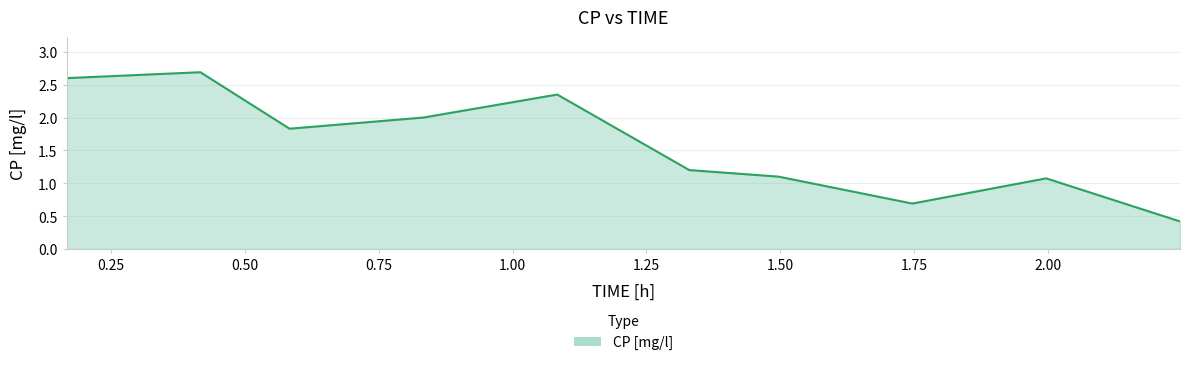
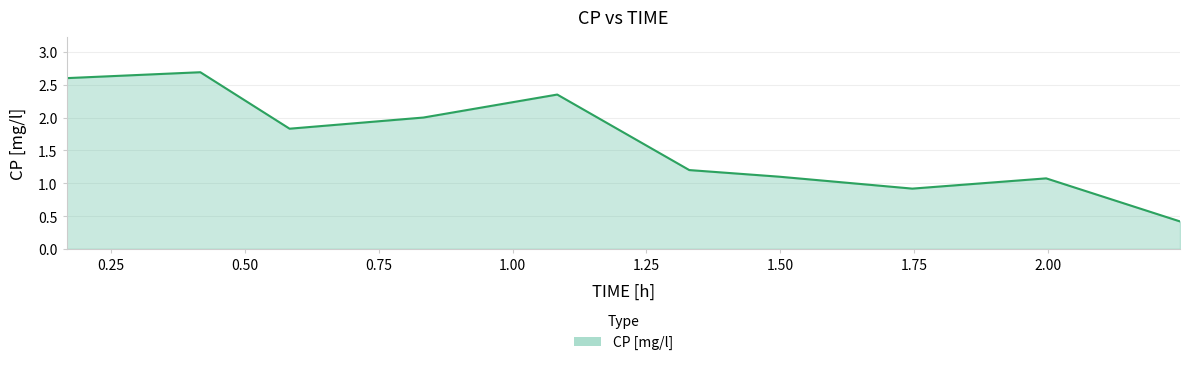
  {
    "1.50": 1.1,
-   "1.75": 0.7,
+   "1.75": 0.9,
    "2.00": 1.1
  }
